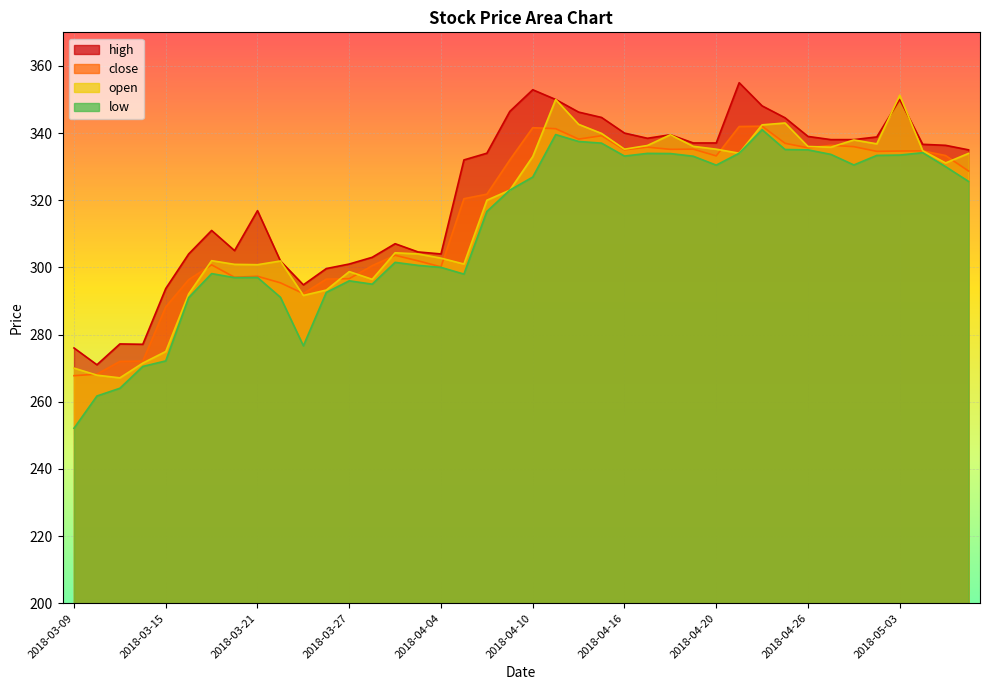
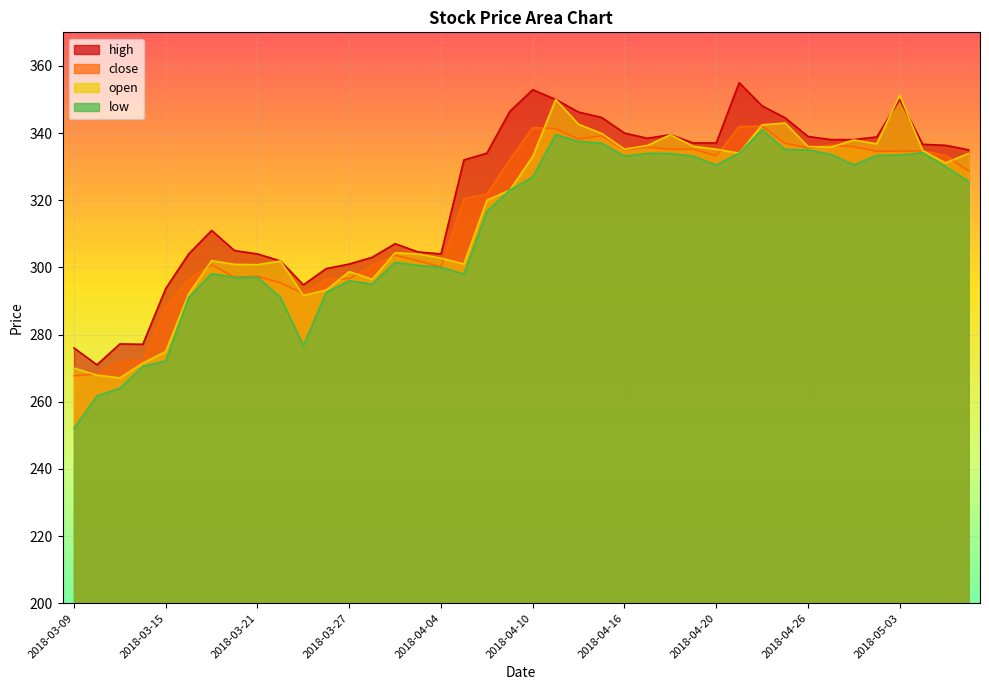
  {
    "high": {
      "2018-03-09": 276,
      "2018-03-15": 294,
-     "2018-03-21": 317,
+     "2018-03-21": 304,
      "2018-03-27": 301,
      "2018-04-04": 304,
      "2018-04-10": 353,
      "2018-04-16": 340,
      "2018-04-20": 337,
      "2018-04-26": 339,
      "2018-05-03": 350
    },
    "close": {
      "2018-03-09": 268,
      "2018-03-15": 288,
      "2018-04-10": 342,
      "2018-04-20": 333,
      "2018-05-03": 335
    },
    "open": {
      "2018-03-09": 270,
      "2018-03-15": 275,
      "2018-03-21": 301,
      "2018-03-27": 299,
      "2018-04-04": 303,
      "2018-04-10": 333,
      "2018-04-20": 335,
      "2018-05-03": 351
    },
    "low": {
      "2018-03-09": 252,
      "2018-03-15": 272,
      "2018-04-10": 327,
      "2018-04-16": 333,
      "2018-04-20": 330,
      "2018-05-03": 333
    }
  }
